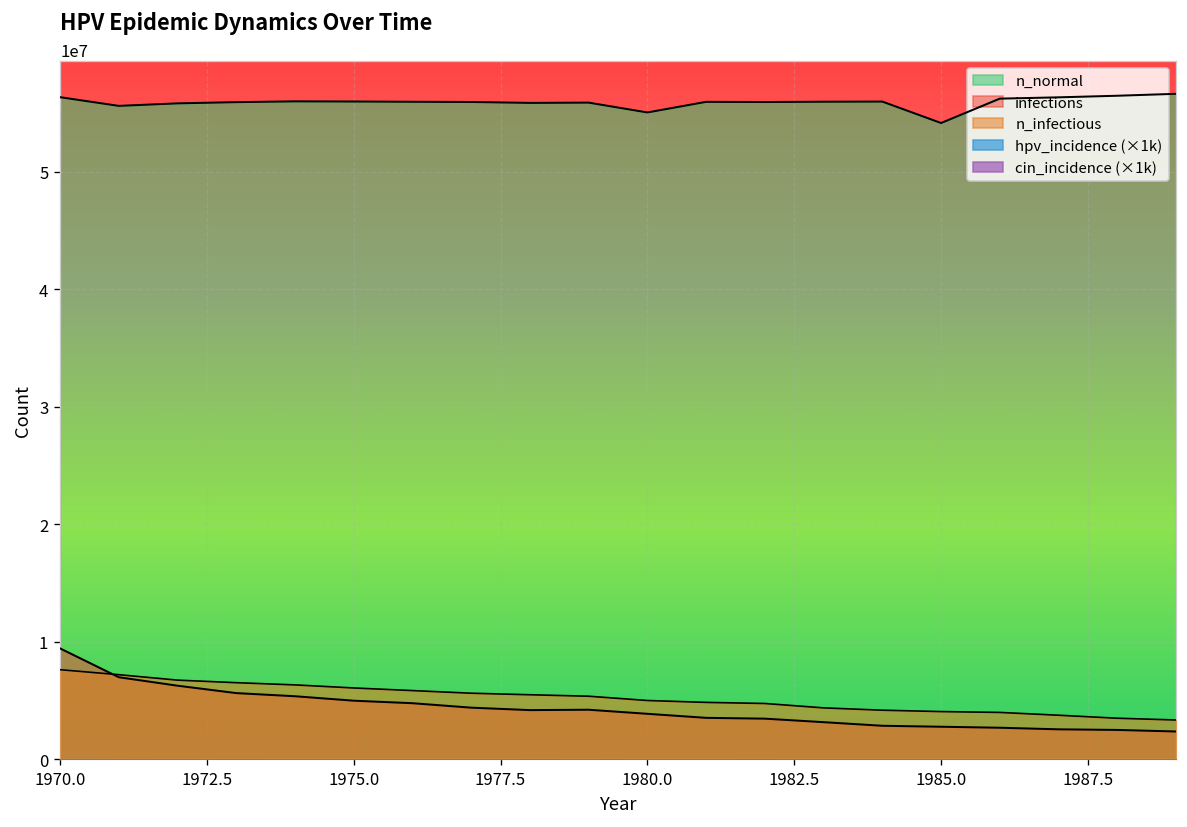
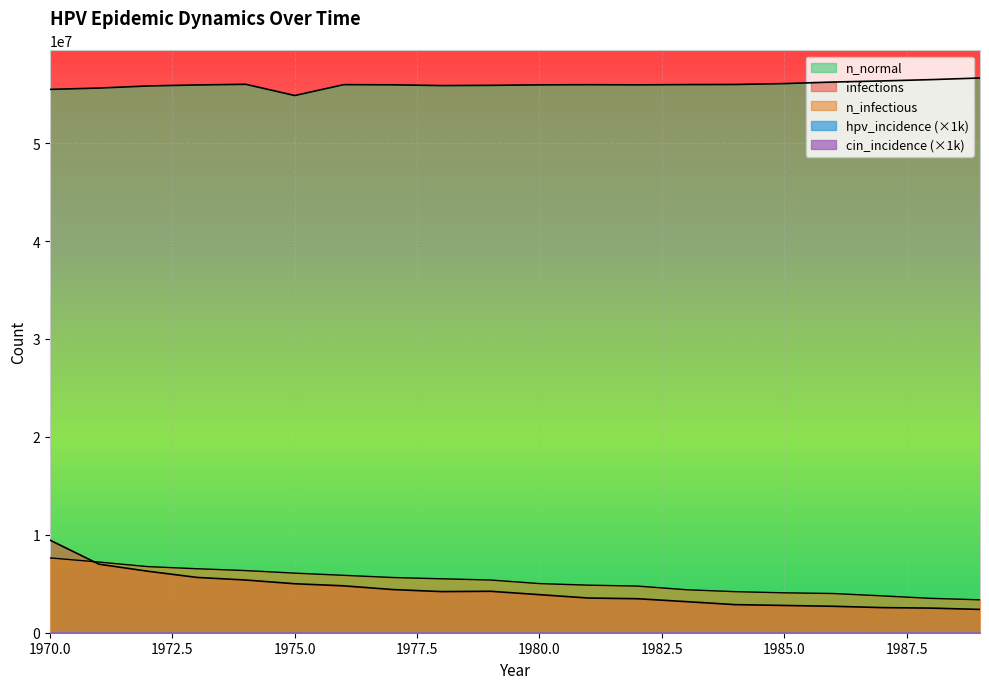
  {
    "n_normal": {
-     "1970.0": 56000000,
-     "1975.0": 56000000,
-     "1980.0": 55000000,
-     "1985.0": 54000000
+     "1970.0": 55000000,
+     "1975.0": 55000000,
+     "1980.0": 56000000,
+     "1985.0": 56000000
    }
  }
